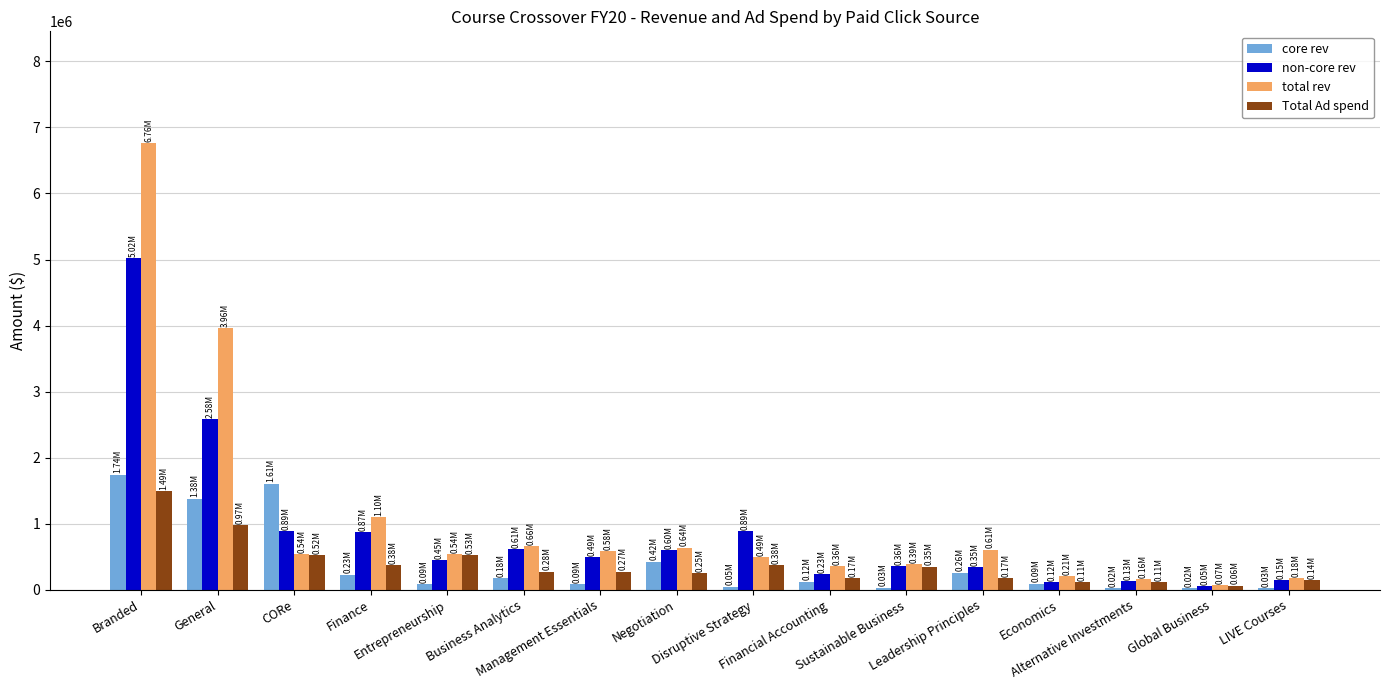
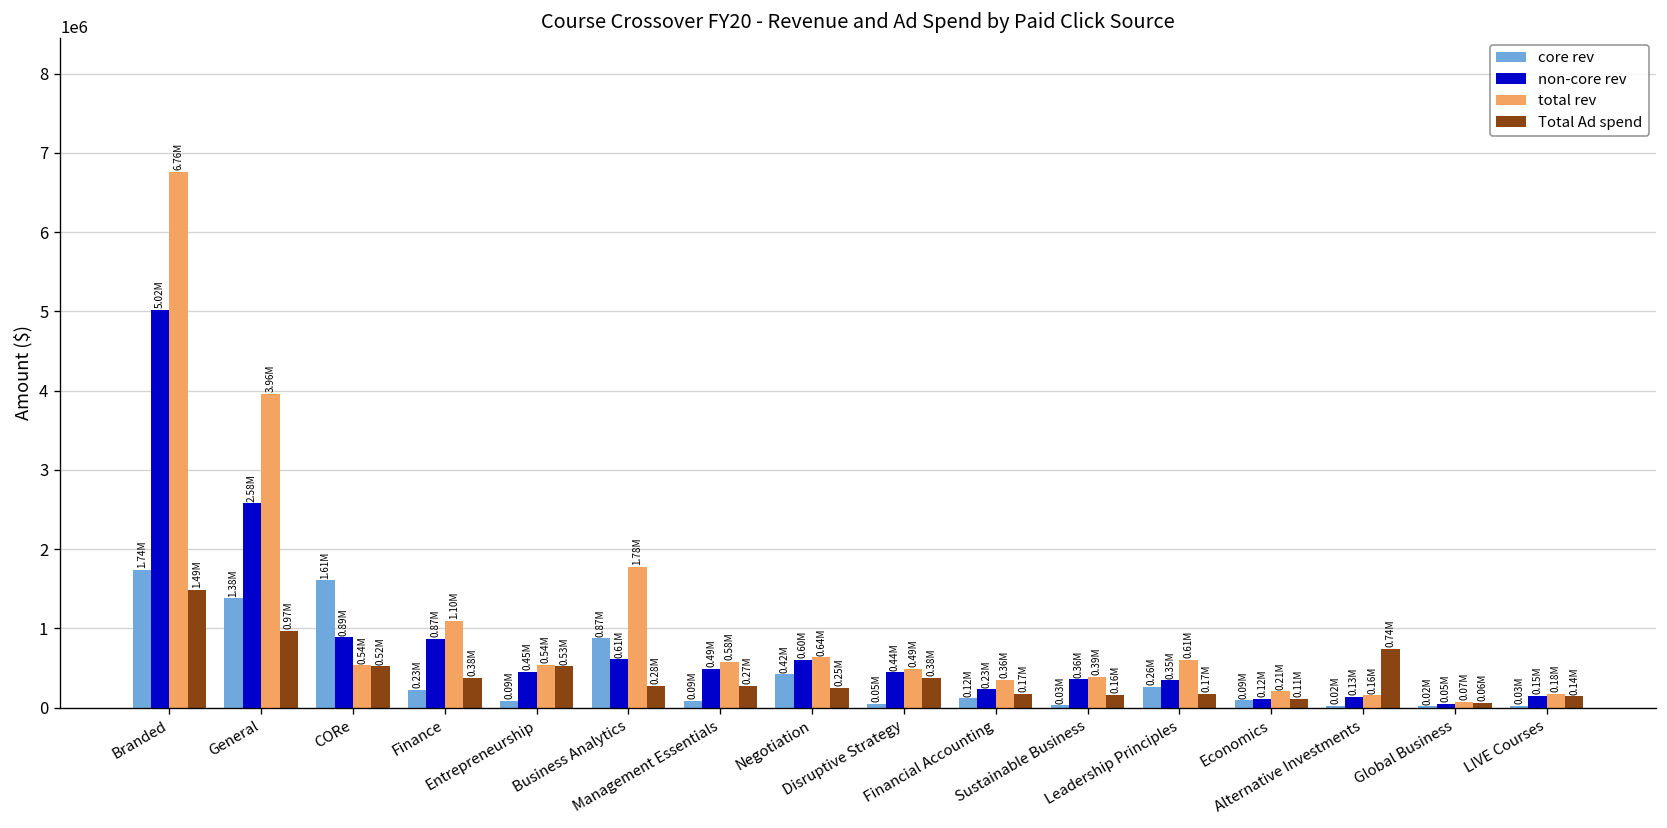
  {
    "core rev": {
      "Branded": "1.74M",
      "General": "1.38M",
      "CORe": "1.61M",
      "Finance": "0.23M",
      "Entrepreneurship": "0.09M",
-     "Business Analytics": "0.18M",
+     "Business Analytics": "0.87M",
      "Management Essentials": "0.09M",
      "Negotiation": "0.42M",
      "Disruptive Strategy": "0.05M",
      "Financial Accounting": "0.12M",
      "Sustainable Business": "0.03M",
      "Leadership Principles": "0.26M",
      "Economics": "0.09M",
      "Alternative Investments": "0.02M",
      "Global Business": "0.02M",
      "LIVE Courses": "0.03M"
    },
    "non-core rev": {
      "Branded": "5.02M",
      "General": "2.58M",
      "CORe": "0.89M",
      "Finance": "0.87M",
      "Entrepreneurship": "0.45M",
      "Business Analytics": "0.61M",
      "Management Essentials": "0.49M",
      "Negotiation": "0.60M",
-     "Disruptive Strategy": "0.89M",
+     "Disruptive Strategy": "0.44M",
      "Financial Accounting": "0.23M",
      "Sustainable Business": "0.36M",
      "Leadership Principles": "0.35M",
      "Economics": "0.12M",
      "Alternative Investments": "0.13M",
      "Global Business": "0.05M",
      "LIVE Courses": "0.15M"
    },
    "total rev": {
      "Branded": "6.76M",
      "General": "3.96M",
      "CORe": "0.54M",
      "Finance": "1.10M",
      "Entrepreneurship": "0.54M",
-     "Business Analytics": "0.66M",
+     "Business Analytics": "1.78M",
      "Management Essentials": "0.58M",
      "Negotiation": "0.64M",
      "Disruptive Strategy": "0.49M",
      "Financial Accounting": "0.36M",
      "Sustainable Business": "0.39M",
      "Leadership Principles": "0.61M",
      "Economics": "0.21M",
      "Alternative Investments": "0.16M",
      "Global Business": "0.07M",
      "LIVE Courses": "0.18M"
    },
    "Total Ad spend": {
      "Branded": "1.49M",
      "General": "0.97M",
      "CORe": "0.52M",
      "Finance": "0.38M",
      "Entrepreneurship": "0.53M",
      "Business Analytics": "0.28M",
      "Management Essentials": "0.27M",
      "Negotiation": "0.25M",
      "Disruptive Strategy": "0.38M",
      "Financial Accounting": "0.17M",
-     "Sustainable Business": "0.35M",
+     "Sustainable Business": "0.16M",
      "Leadership Principles": "0.17M",
      "Economics": "0.11M",
-     "Alternative Investments": "0.11M",
+     "Alternative Investments": "0.74M",
      "Global Business": "0.06M",
      "LIVE Courses": "0.14M"
    }
  }
